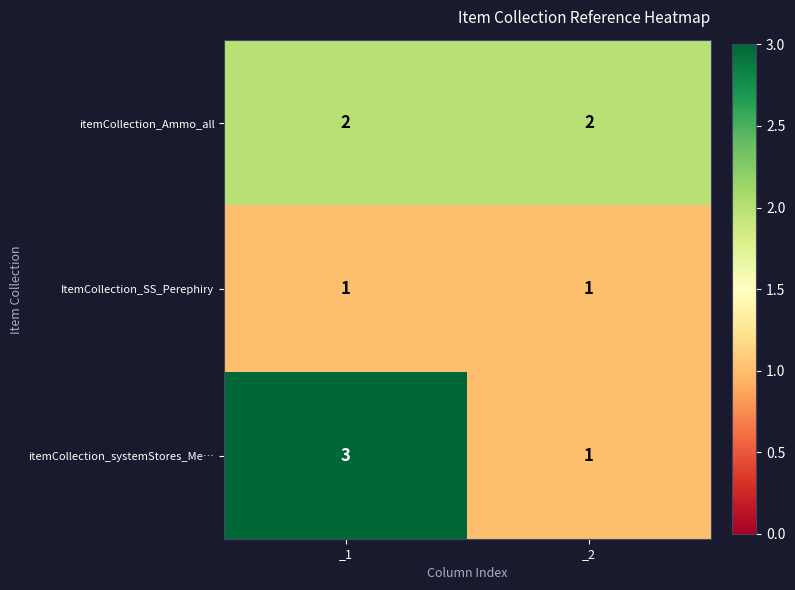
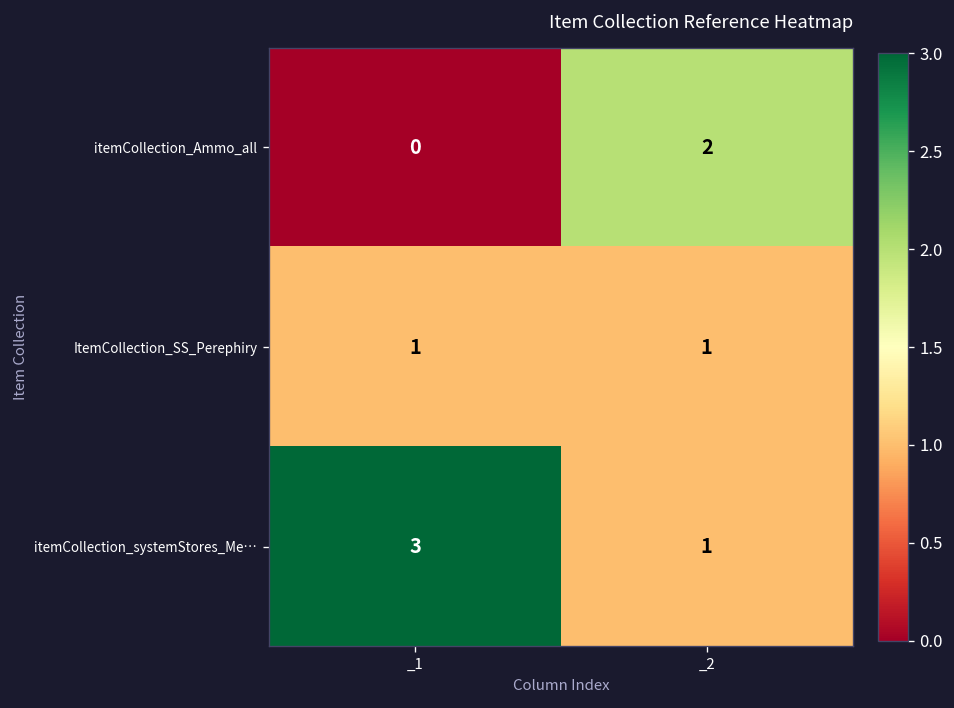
  {
    "itemCollection_Ammo_all": {
-     "_1": 2,
+     "_1": 0,
      "_2": 2
    },
    "ItemCollection_SS_Perephiry": {
      "_1": 1,
      "_2": 1
    },
    "itemCollection_systemStores_Me…": {
      "_1": 3,
      "_2": 1
    }
  }
